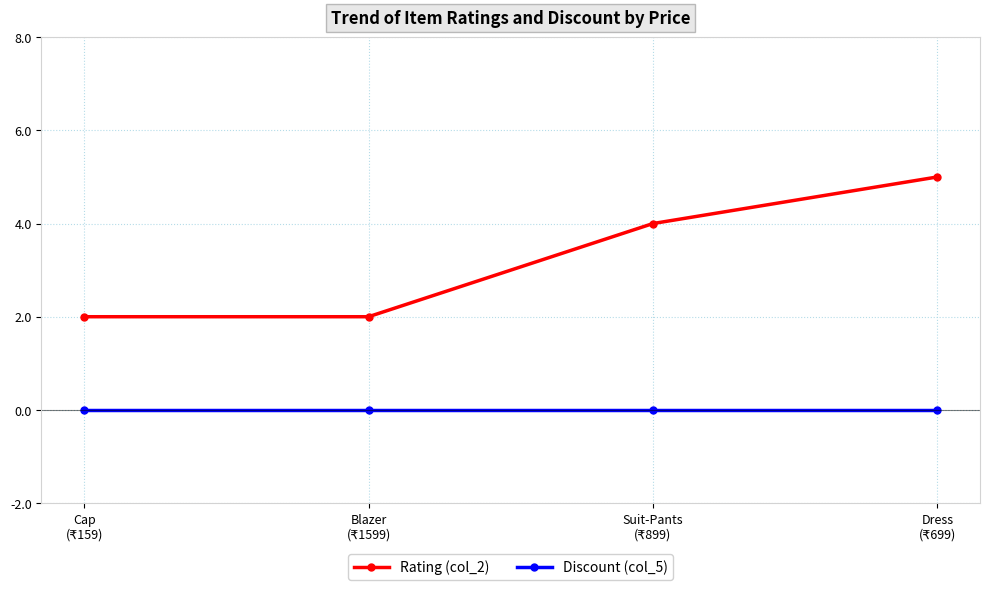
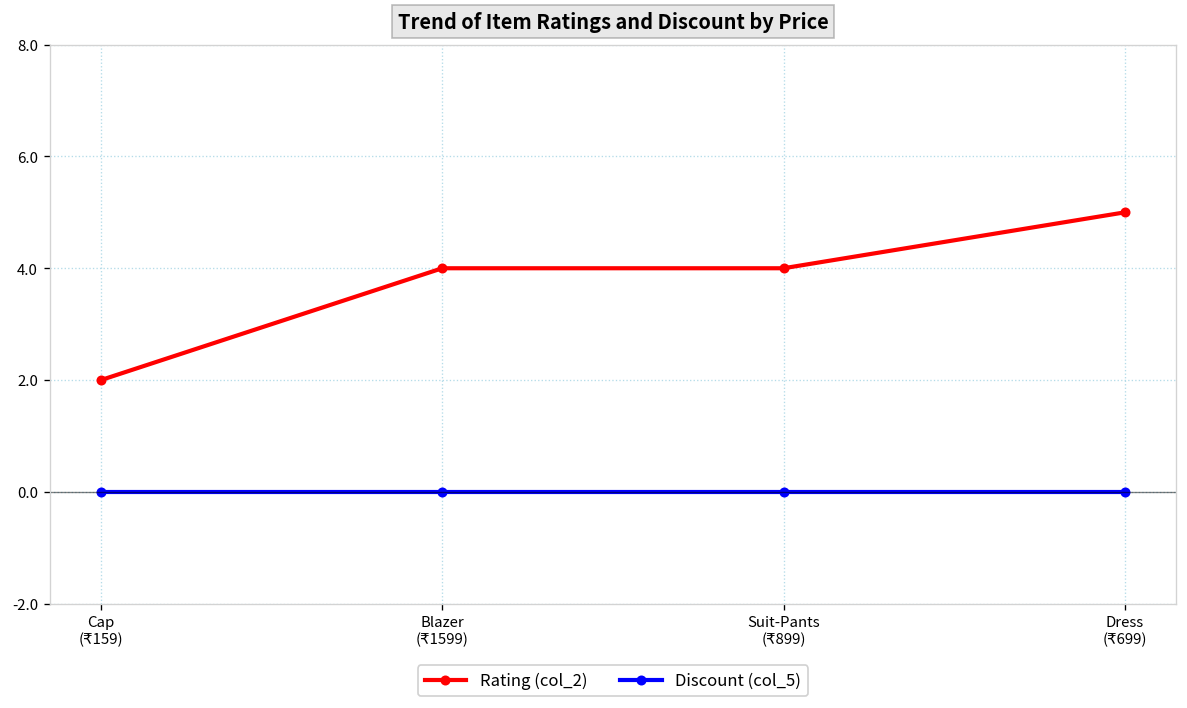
  {
    "Rating (col_2)": {
      "Cap (₹159)": 2,
-     "Blazer (₹1599)": 2,
+     "Blazer (₹1599)": 4,
      "Suit-Pants (₹899)": 4,
      "Dress (₹699)": 5
    },
    "Discount (col_5)": {
      "Cap (₹159)": 0,
      "Blazer (₹1599)": 0,
      "Suit-Pants (₹899)": 0,
      "Dress (₹699)": 0
    }
  }
